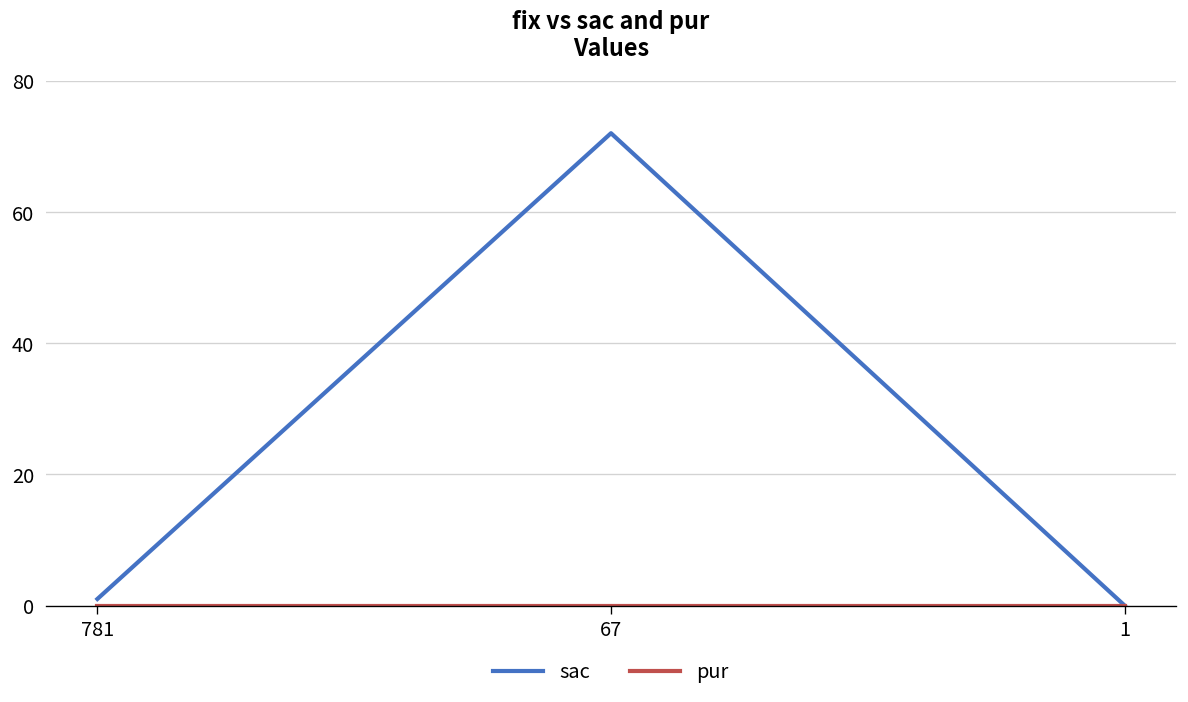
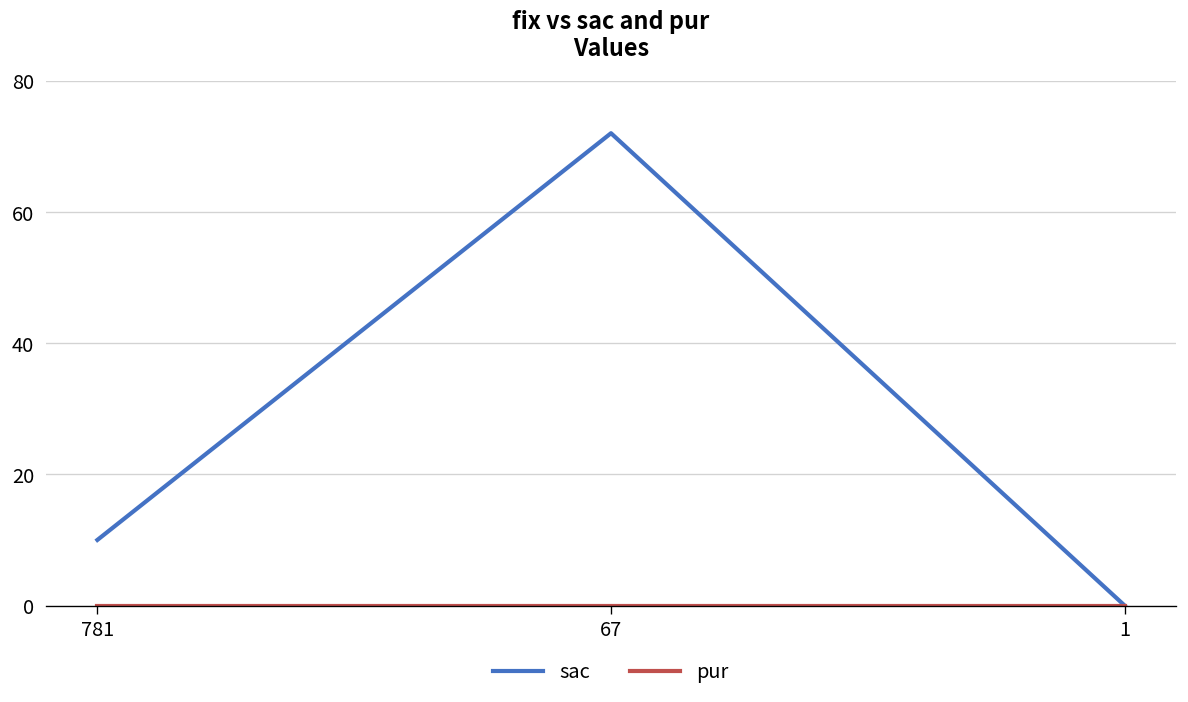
  {
    "sac": {
-     "781": 1,
+     "781": 10,
      "67": 72
    },
    "pur": {
      "781": 0,
      "67": 0
    }
  }
